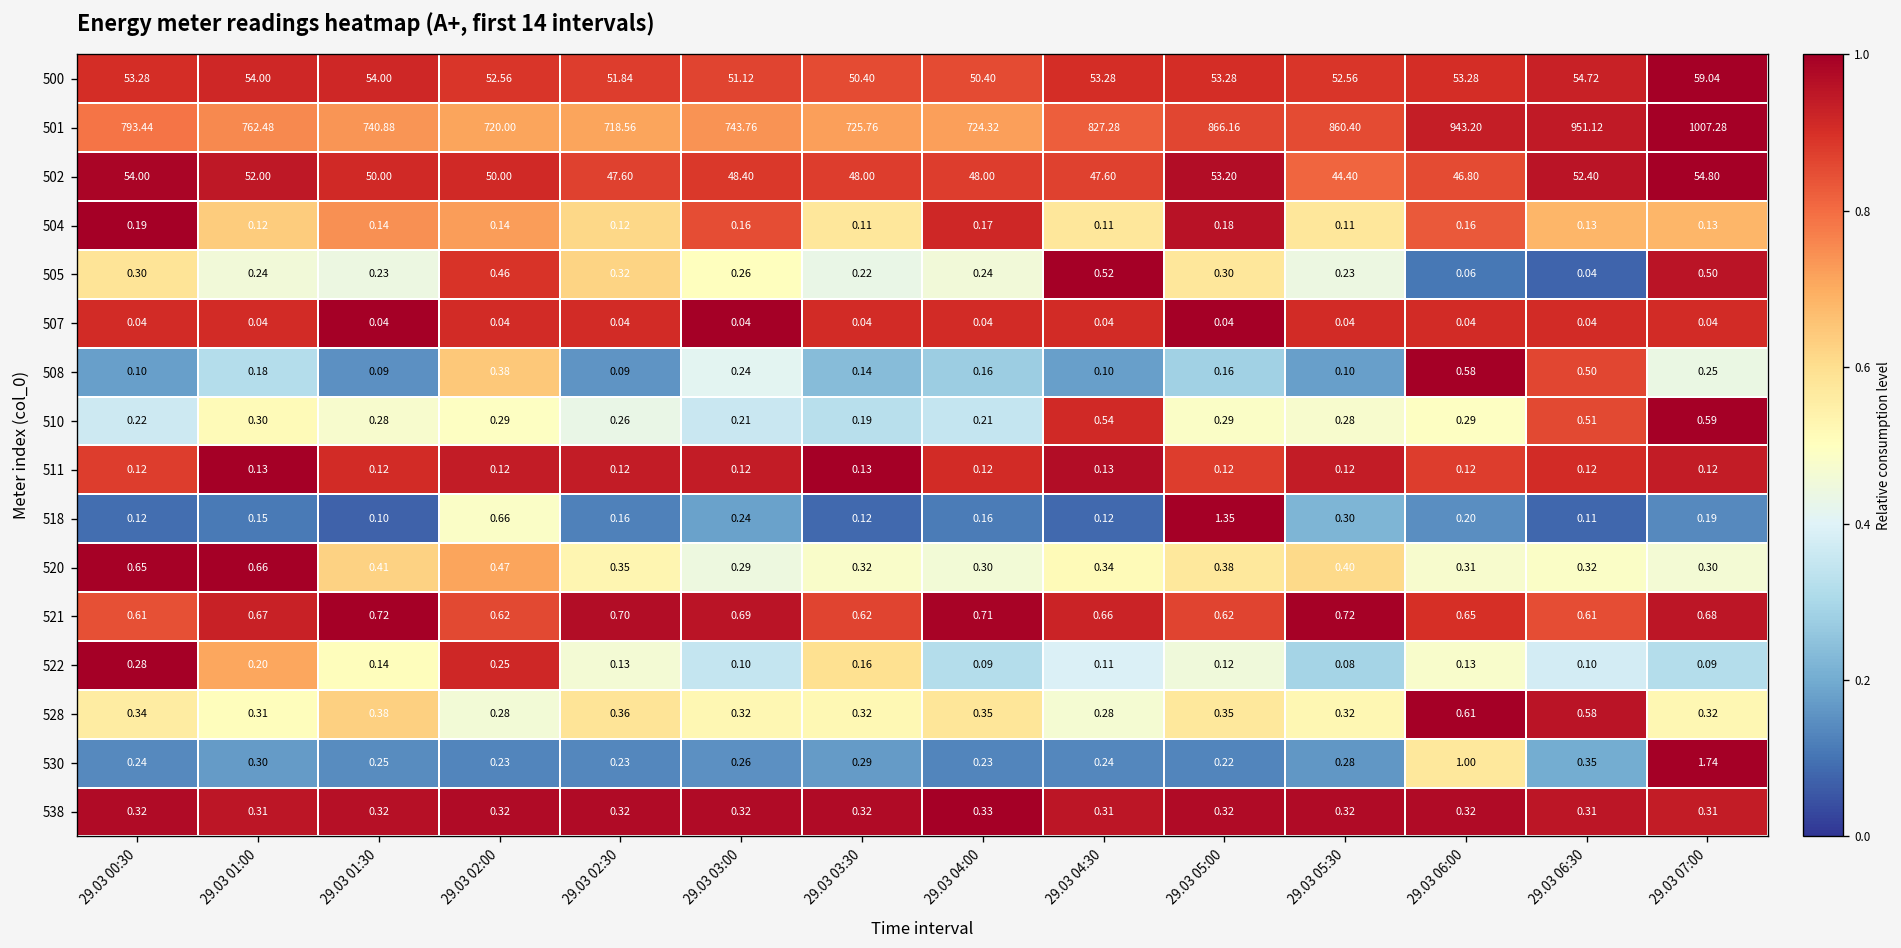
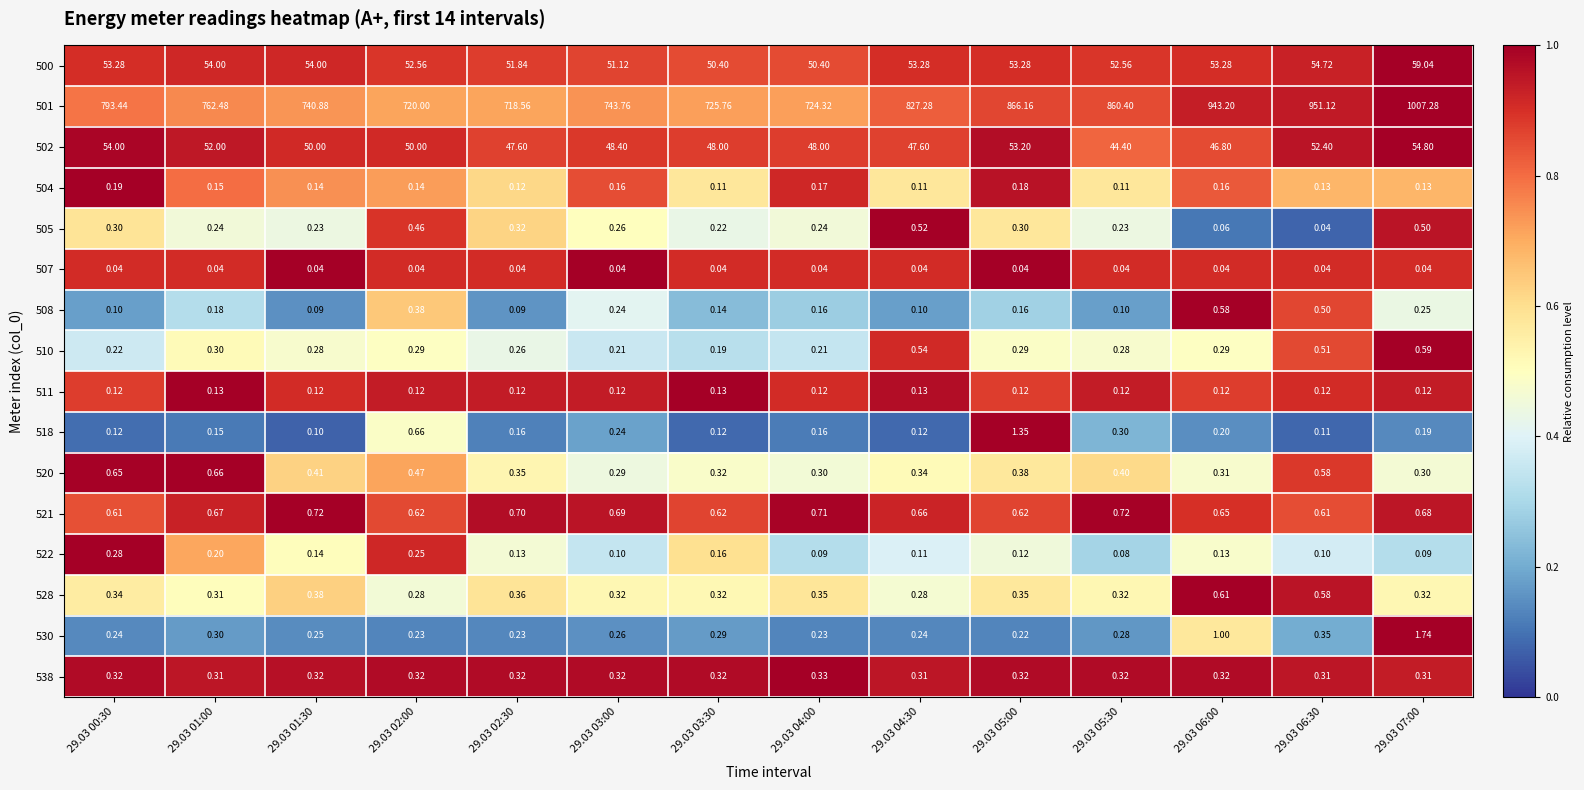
  {
    "504": {
      "29.03 00:30": 0.19,
-     "29.03 01:00": 0.12,
+     "29.03 01:00": 0.15,
      "29.03 01:30": 0.14,
      "29.03 02:00": 0.14,
      "29.03 02:30": 0.12,
      "29.03 03:00": 0.16,
      "29.03 03:30": 0.11,
      "29.03 04:00": 0.17,
      "29.03 04:30": 0.11,
      "29.03 05:00": 0.18,
      "29.03 05:30": 0.11,
      "29.03 06:00": 0.16,
      "29.03 06:30": 0.13,
      "29.03 07:00": 0.13
    },
    "520": {
      "29.03 00:30": 0.65,
      "29.03 01:00": 0.66,
      "29.03 01:30": 0.41,
      "29.03 02:00": 0.47,
      "29.03 02:30": 0.35,
      "29.03 03:00": 0.29,
      "29.03 03:30": 0.32,
      "29.03 04:00": 0.30,
      "29.03 04:30": 0.34,
      "29.03 05:00": 0.38,
      "29.03 05:30": 0.40,
      "29.03 06:00": 0.31,
-     "29.03 06:30": 0.32,
+     "29.03 06:30": 0.58,
      "29.03 07:00": 0.30
    }
  }
